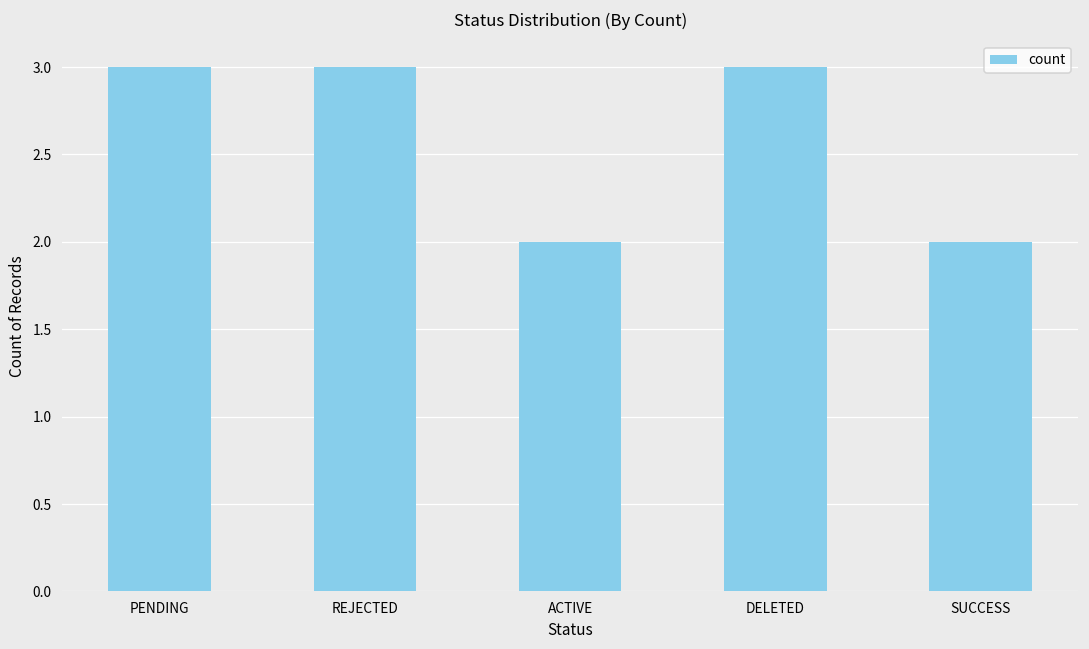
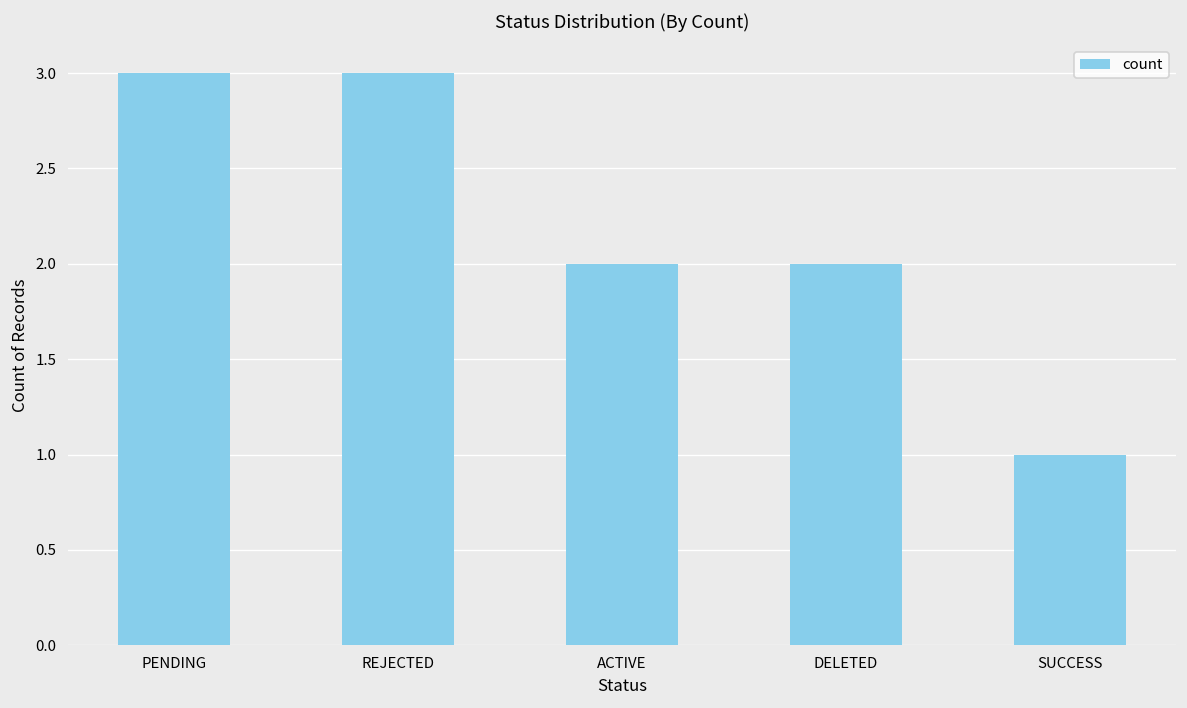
  {
    "PENDING": 3,
    "REJECTED": 3,
    "ACTIVE": 2,
-   "DELETED": 3,
-   "SUCCESS": 2
+   "DELETED": 2,
+   "SUCCESS": 1
  }
